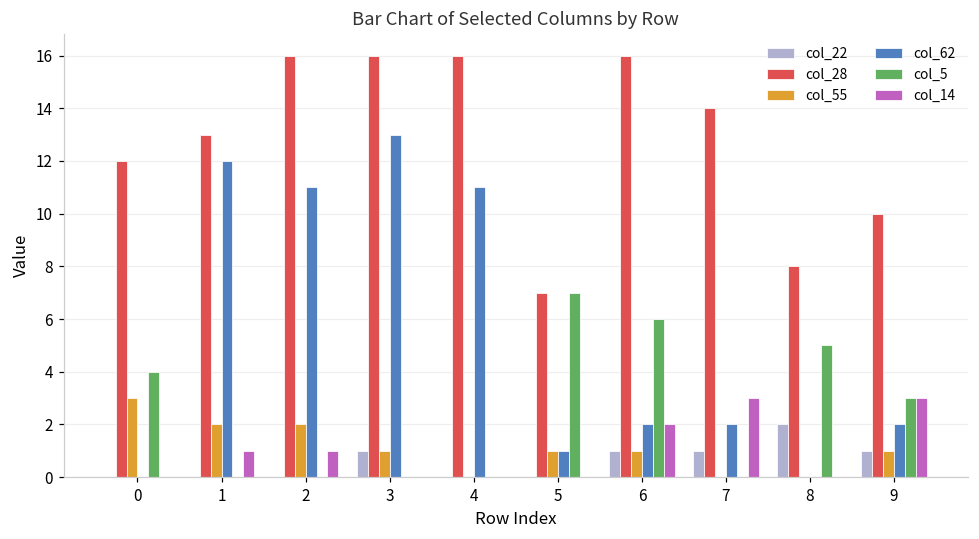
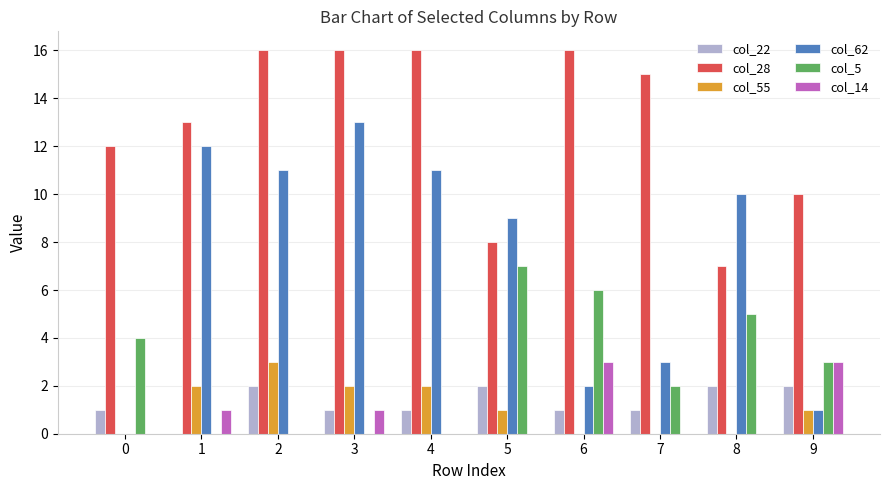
  {
    "col_22": {
-     "0": 0,
+     "0": 1,
      "1": 0,
-     "2": 0,
+     "2": 2,
      "3": 1,
-     "4": 0,
-     "5": 0,
+     "4": 1,
+     "5": 2,
      "6": 1,
      "7": 1,
      "8": 2,
-     "9": 1
+     "9": 2
    },
    "col_28": {
      "0": 12,
      "1": 13,
      "2": 16,
      "3": 16,
      "4": 16,
-     "5": 7,
+     "5": 8,
      "6": 16,
-     "7": 14,
-     "8": 8,
+     "7": 15,
+     "8": 7,
      "9": 10
    },
    "col_55": {
-     "0": 3,
+     "0": 0,
      "1": 2,
-     "2": 2,
-     "3": 1,
-     "4": 0,
+     "2": 3,
+     "3": 2,
+     "4": 2,
      "5": 1,
-     "6": 1,
+     "6": 0,
      "7": 0,
      "8": 0,
      "9": 1
    },
    "col_62": {
      "0": 0,
      "1": 12,
      "2": 11,
      "3": 13,
      "4": 11,
-     "5": 1,
+     "5": 9,
      "6": 2,
-     "7": 2,
-     "8": 0,
-     "9": 2
+     "7": 3,
+     "8": 10,
+     "9": 1
    },
    "col_5": {
      "0": 4,
      "1": 0,
      "2": 0,
      "3": 0,
      "4": 0,
      "5": 7,
      "6": 6,
-     "7": 0,
+     "7": 2,
      "8": 5,
      "9": 3
    },
    "col_14": {
      "0": 0,
      "1": 1,
-     "2": 1,
-     "3": 0,
+     "2": 0,
+     "3": 1,
      "4": 0,
      "5": 0,
-     "6": 2,
-     "7": 3,
+     "6": 3,
+     "7": 0,
      "8": 0,
      "9": 3
    }
  }
